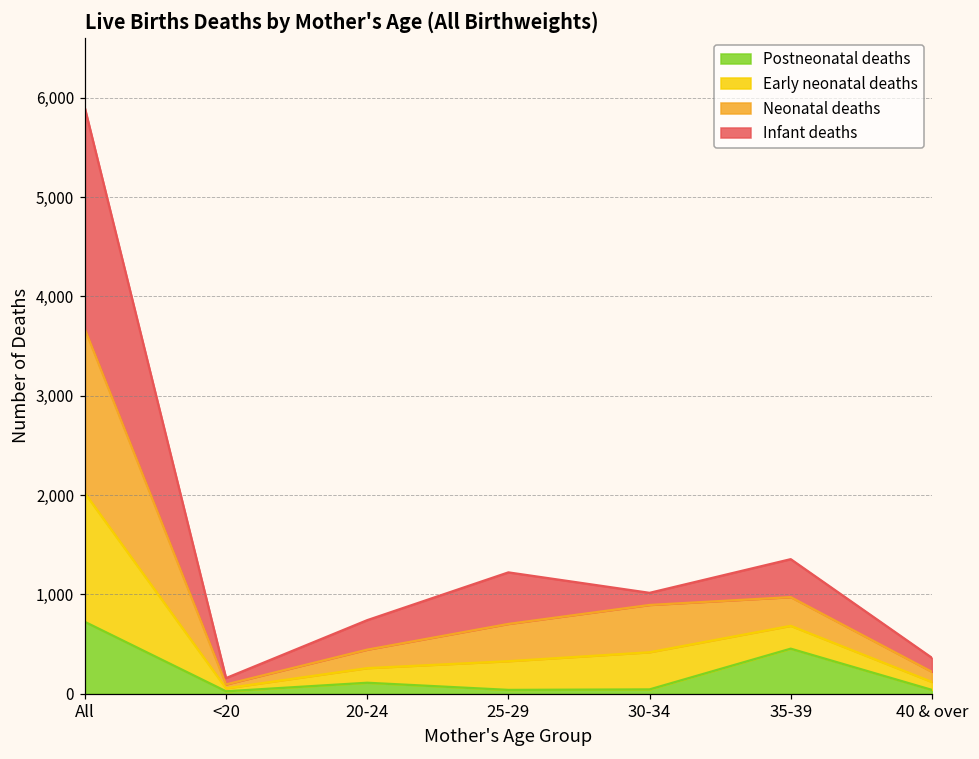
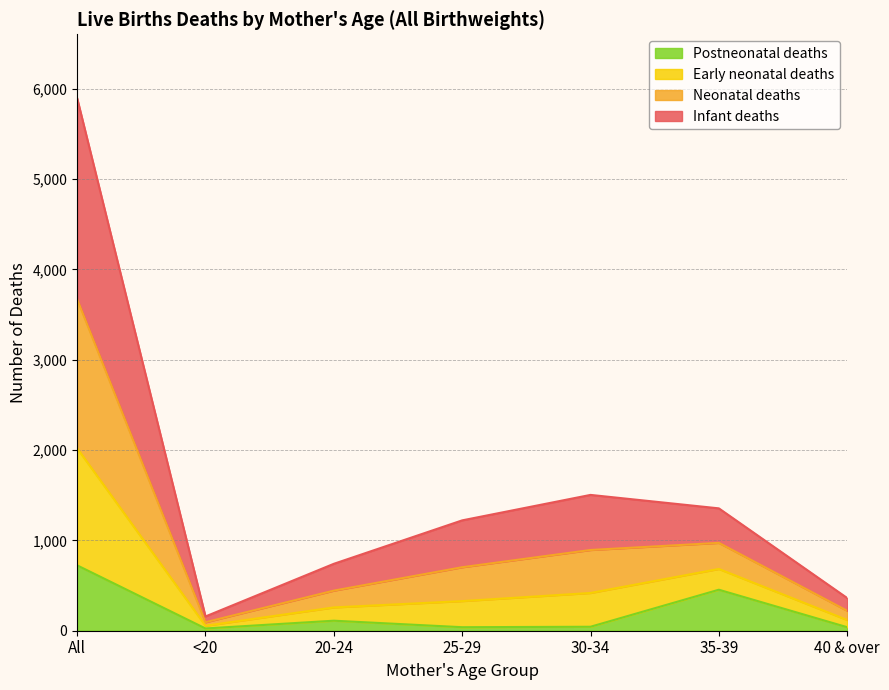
  {
    "Postneonatal deaths": {
      "All": "700",
      "<20": "0",
      "20-24": "100",
      "25-29": "0",
      "30-34": "0",
      "35-39": "500",
      "40 & over": "0"
    },
    "Infant deaths": {
      "All": "2,200",
      "<20": "100",
      "20-24": "300",
      "25-29": "500",
-     "30-34": "100",
+     "30-34": "600",
      "35-39": "400",
      "40 & over": "100"
    }
  }
